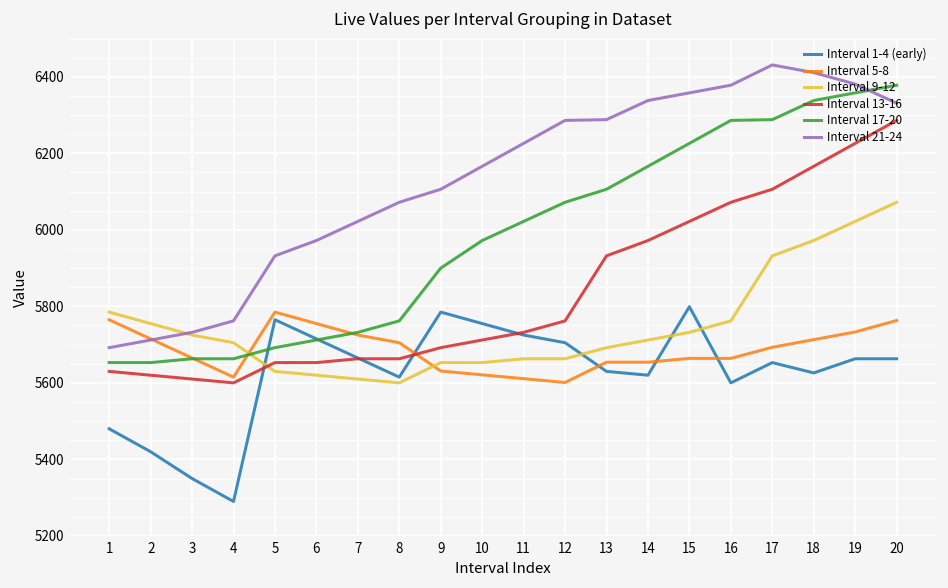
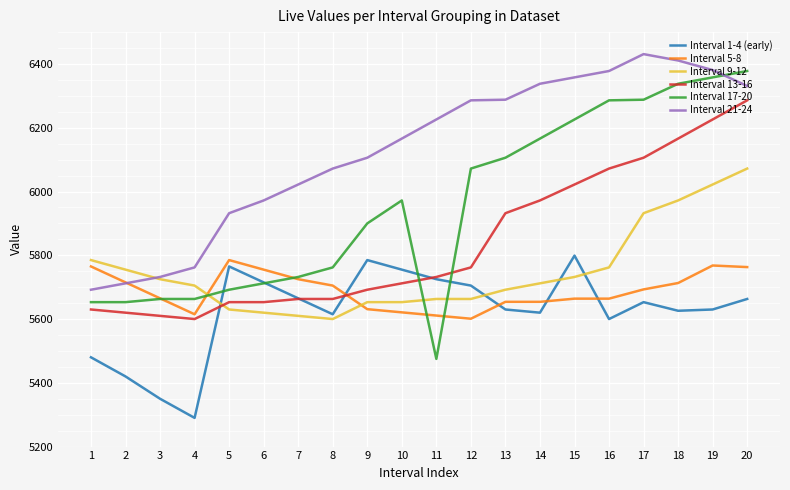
  {
    "Interval 1-4 (early)": {
      "1": 5480,
      "2": 5420,
      "3": 5350,
      "4": 5290,
      "5": 5770,
      "8": 5620,
      "9": 5790,
      "10": 5760,
      "12": 5710,
      "13": 5630,
      "14": 5620,
      "15": 5800,
      "16": 5600,
      "17": 5650,
      "18": 5630,
-     "19": 5660,
+     "19": 5630,
      "20": 5660
    },
    "Interval 5-8": {
      "1": 5770,
      "4": 5620,
      "5": 5790,
      "6": 5760,
      "8": 5710,
      "9": 5630,
      "10": 5620,
      "11": 5610,
      "12": 5600,
      "13": 5650,
      "14": 5650,
      "15": 5660,
      "16": 5660,
      "17": 5690,
      "18": 5710,
-     "19": 5730,
+     "19": 5770,
      "20": 5760
    },
    "Interval 9-12": {
      "1": 5790,
      "2": 5760,
      "4": 5710,
      "5": 5630,
      "6": 5620,
      "7": 5610,
      "8": 5600,
      "9": 5650,
      "10": 5650,
      "11": 5660,
      "12": 5660,
      "13": 5690,
      "14": 5710,
      "15": 5730,
      "16": 5760,
      "17": 5930,
      "18": 5970,
      "19": 6020,
      "20": 6070
    },
    "Interval 13-16": {
      "1": 5630,
      "2": 5620,
      "3": 5610,
      "4": 5600,
      "5": 5650,
      "6": 5650,
      "8": 5660,
      "9": 5690,
      "10": 5710,
      "12": 5760,
      "13": 5930,
      "14": 5970,
      "15": 6020,
      "16": 6070,
      "17": 6110,
      "18": 6170,
      "19": 6230,
      "20": 6290
    },
    "Interval 17-20": {
      "1": 5650,
      "2": 5650,
      "4": 5660,
      "5": 5690,
      "8": 5760,
      "9": 5900,
      "10": 5970,
-     "11": 6020,
+     "11": 5480,
      "12": 6070,
      "13": 6110,
      "14": 6170,
      "15": 6230,
      "16": 6290,
      "17": 6290,
      "18": 6340,
      "19": 6360,
      "20": 6380
    },
    "Interval 21-24": {
      "1": 5690,
      "4": 5760,
      "5": 5930,
      "6": 5970,
      "7": 6020,
      "8": 6070,
      "9": 6110,
      "10": 6170,
      "11": 6230,
      "12": 6290,
      "13": 6290,
      "14": 6340,
      "15": 6360,
      "16": 6380,
      "17": 6430,
      "18": 6410,
      "19": 6380,
      "20": 6330
    }
  }
